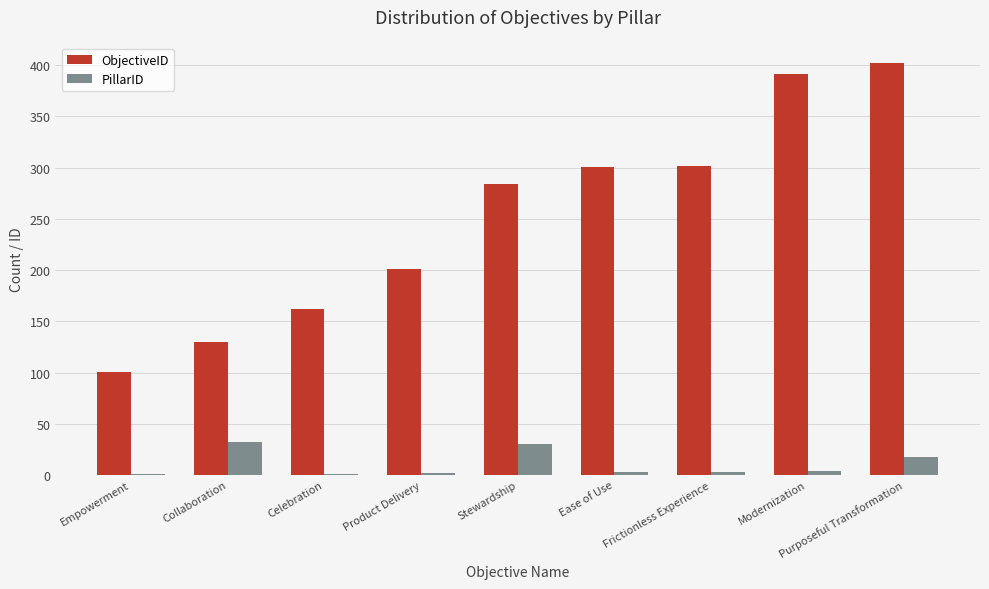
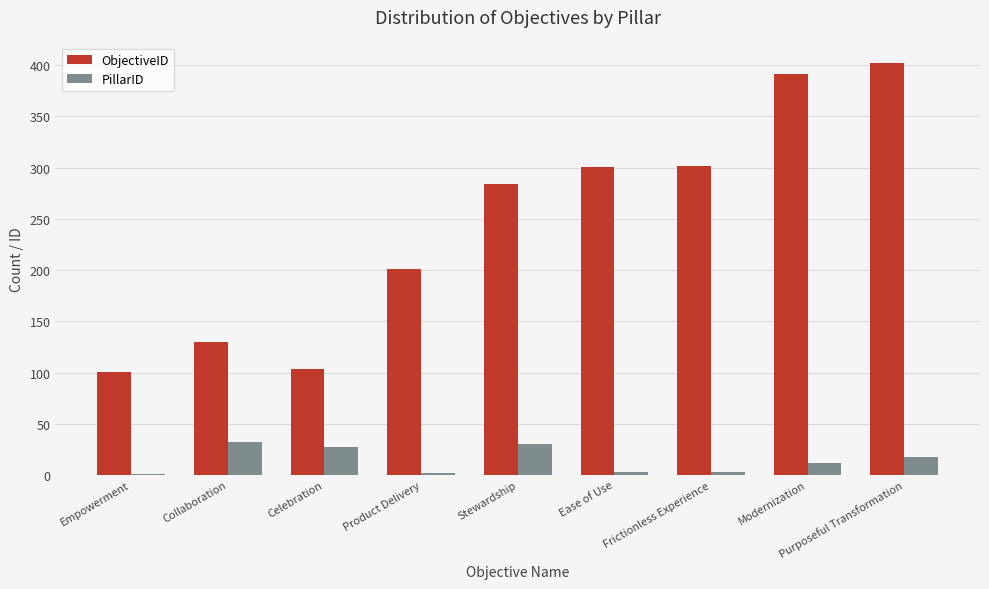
  {
    "ObjectiveID": {
      "Empowerment": 101,
      "Collaboration": 130,
-     "Celebration": 162,
+     "Celebration": 103,
      "Product Delivery": 201,
      "Stewardship": 284,
      "Ease of Use": 301,
      "Frictionless Experience": 302,
      "Modernization": 391,
      "Purposeful Transformation": 402
    },
    "PillarID": {
      "Collaboration": 32,
-     "Celebration": 1,
+     "Celebration": 27,
      "Stewardship": 30,
      "Ease of Use": 3,
      "Frictionless Experience": 3,
-     "Modernization": 4,
+     "Modernization": 12,
      "Purposeful Transformation": 18
    }
  }
